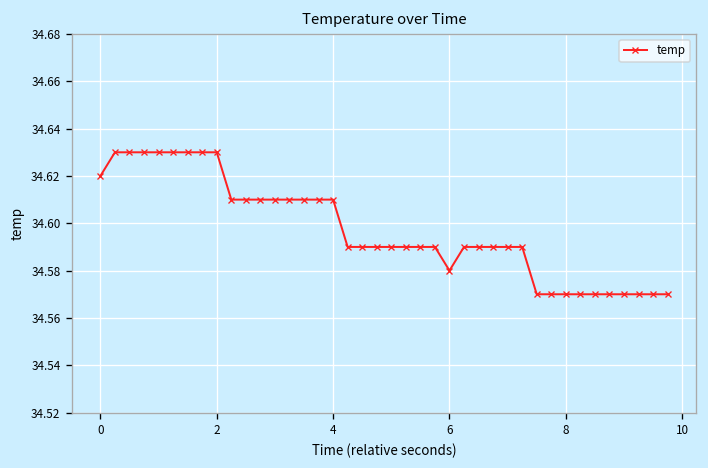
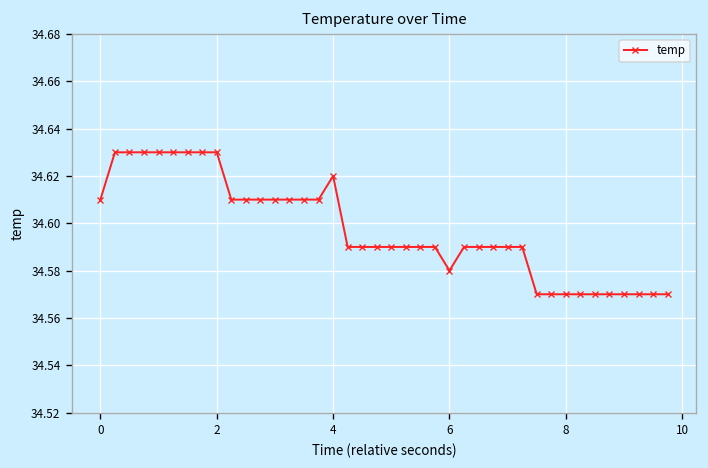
  {
-   "0": 34.62,
+   "0": 34.61,
    "2": 34.63,
-   "4": 34.61,
+   "4": 34.62,
    "6": 34.58,
    "8": 34.57
  }
